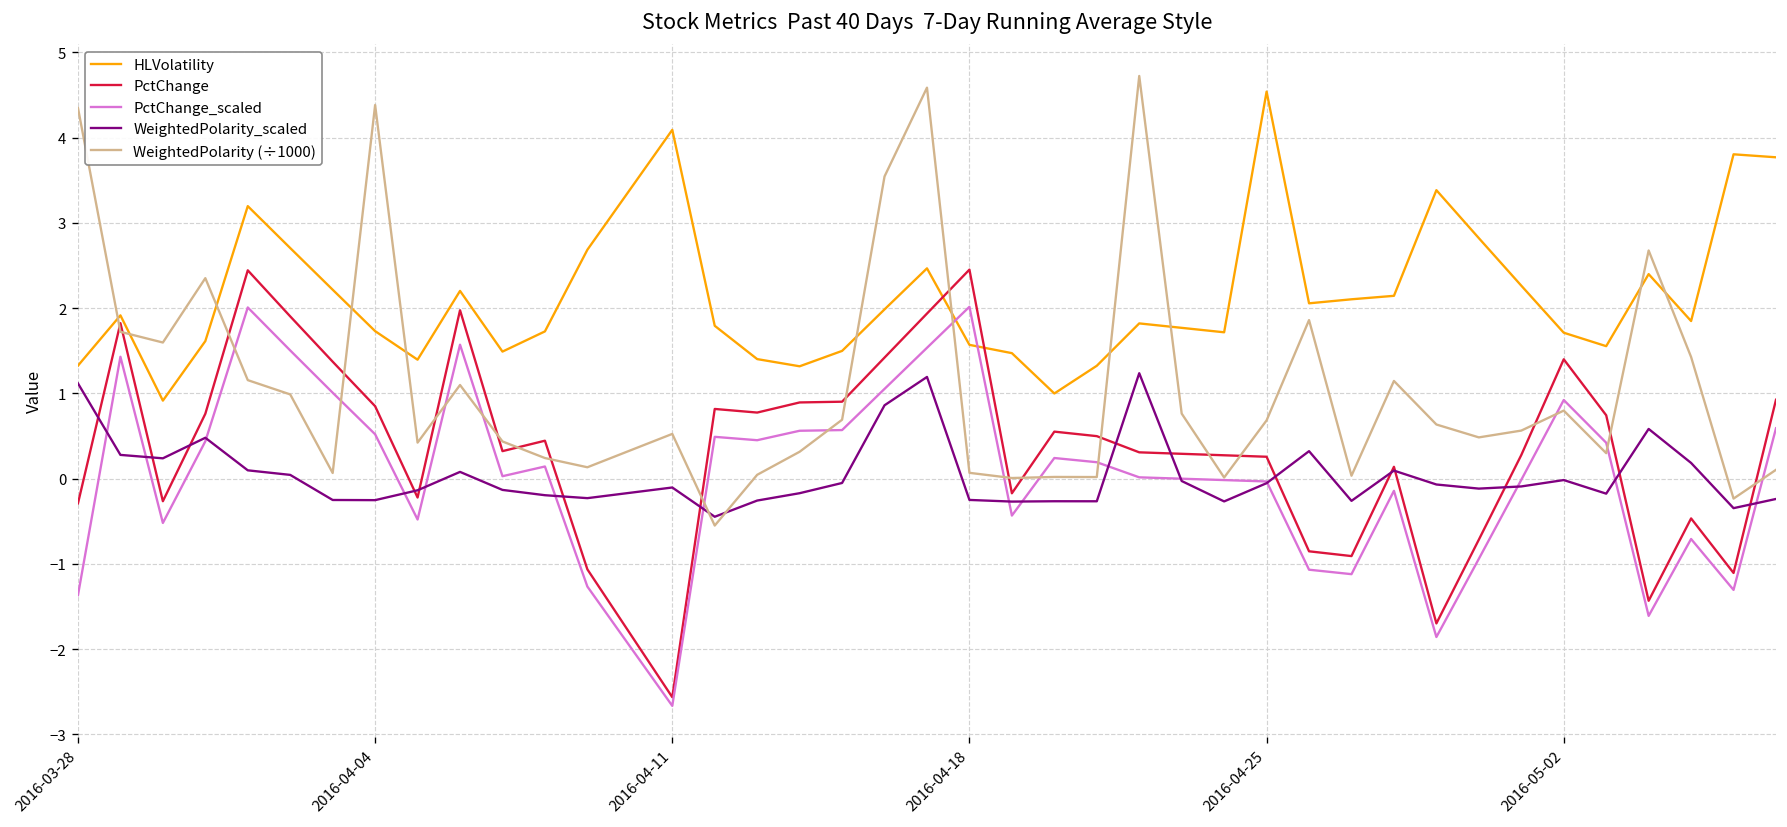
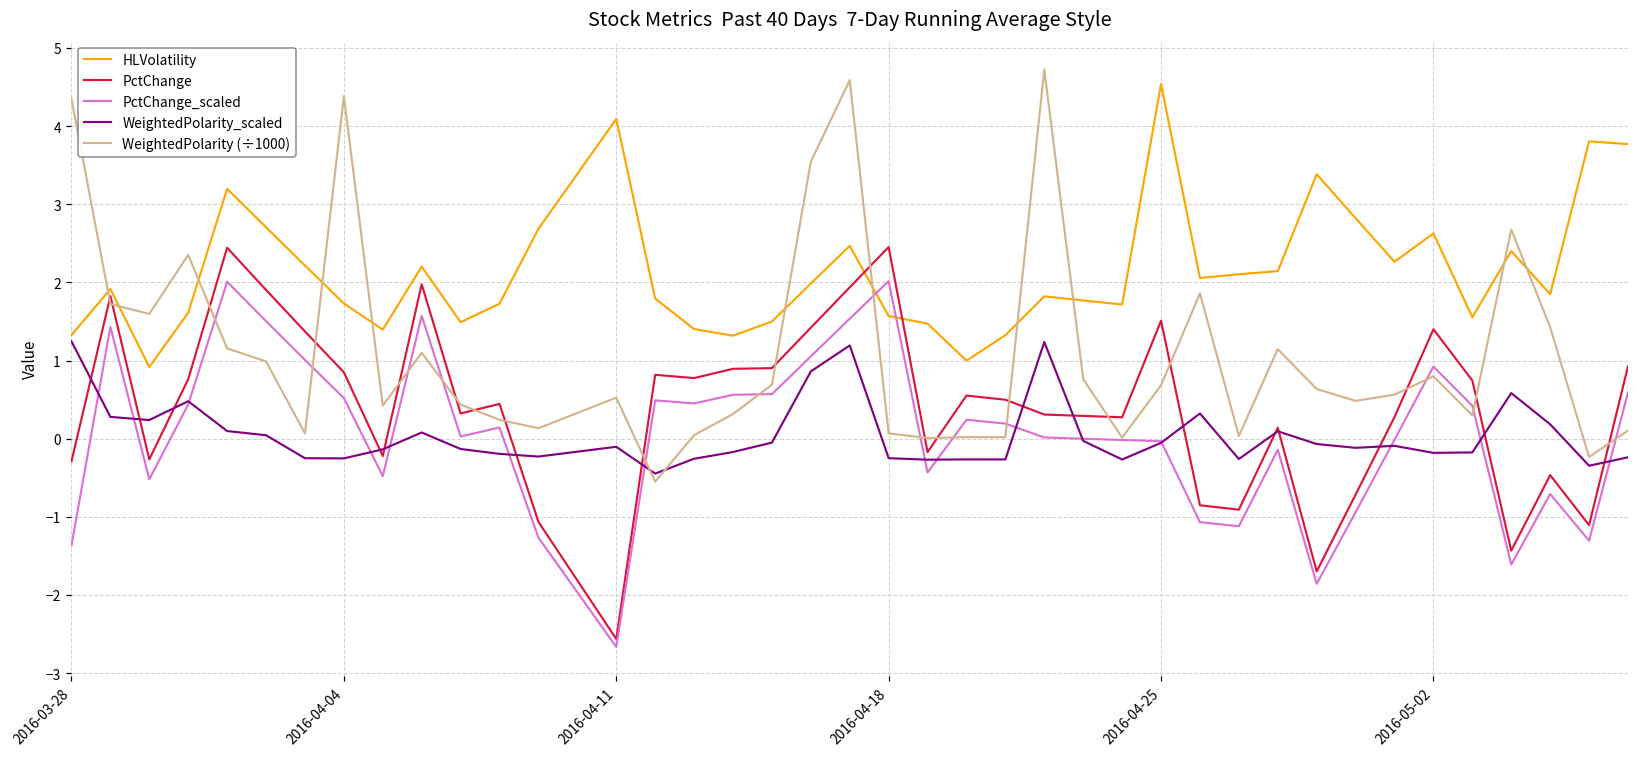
  {
    "HLVolatility": {
      "2016-03-28": 1.3,
      "2016-04-04": 1.7,
      "2016-04-11": 4.1,
      "2016-04-18": 1.6,
      "2016-04-25": 4.5,
-     "2016-05-02": 1.7
+     "2016-05-02": 2.6
    },
    "PctChange": {
      "2016-03-28": -0.3,
      "2016-04-04": 0.8,
      "2016-04-11": -2.6,
      "2016-04-18": 2.5,
-     "2016-04-25": 0.3,
+     "2016-04-25": 1.5,
      "2016-05-02": 1.4
    },
    "PctChange_scaled": {
      "2016-03-28": -1.4,
      "2016-04-04": 0.5,
      "2016-04-11": -2.7,
      "2016-04-18": 2.0,
      "2016-05-02": 0.9
    },
    "WeightedPolarity_scaled": {
-     "2016-03-28": 1.1,
+     "2016-03-28": 1.2,
      "2016-04-04": -0.3,
      "2016-04-11": -0.1,
      "2016-04-18": -0.2,
-     "2016-05-02": 0.0
+     "2016-05-02": -0.2
    },
    "WeightedPolarity (÷1000)": {
      "2016-03-28": 4.3,
      "2016-04-04": 4.4,
      "2016-04-11": 0.5,
      "2016-04-18": 0.1,
      "2016-04-25": 0.7,
      "2016-05-02": 0.8
    }
  }
